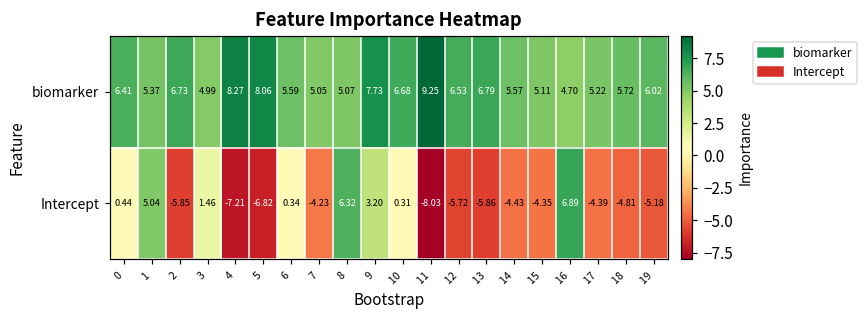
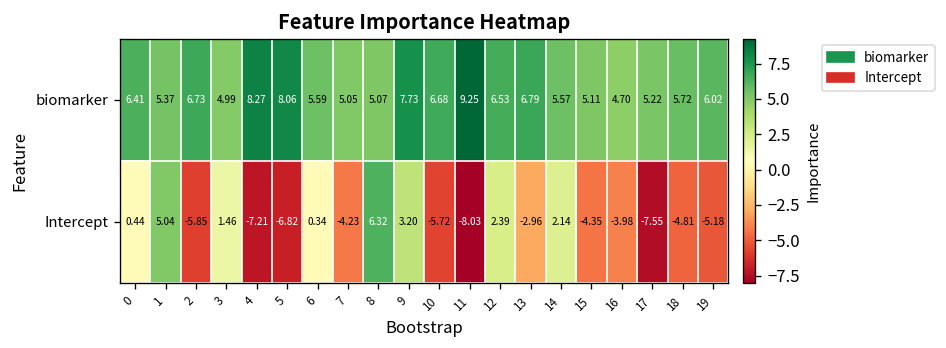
  {
    "biomarker": {
      "0": 6.41,
      "1": 5.37,
      "2": 6.73,
      "3": 4.99,
      "4": 8.27,
      "5": 8.06,
      "6": 5.59,
      "7": 5.05,
      "8": 5.07,
      "9": 7.73,
      "10": 6.68,
      "11": 9.25,
      "12": 6.53,
      "13": 6.79,
      "14": 5.57,
      "15": 5.11,
      "16": 4.70,
      "17": 5.22,
      "18": 5.72,
      "19": 6.02
    },
    "Intercept": {
      "0": 0.44,
      "1": 5.04,
      "2": -5.85,
      "3": 1.46,
      "4": -7.21,
      "5": -6.82,
      "6": 0.34,
      "7": -4.23,
      "8": 6.32,
      "9": 3.20,
-     "10": 0.31,
+     "10": -5.72,
      "11": -8.03,
-     "12": -5.72,
-     "13": -5.86,
-     "14": -4.43,
+     "12": 2.39,
+     "13": -2.96,
+     "14": 2.14,
      "15": -4.35,
-     "16": 6.89,
-     "17": -4.39,
+     "16": -3.98,
+     "17": -7.55,
      "18": -4.81,
      "19": -5.18
    }
  }
